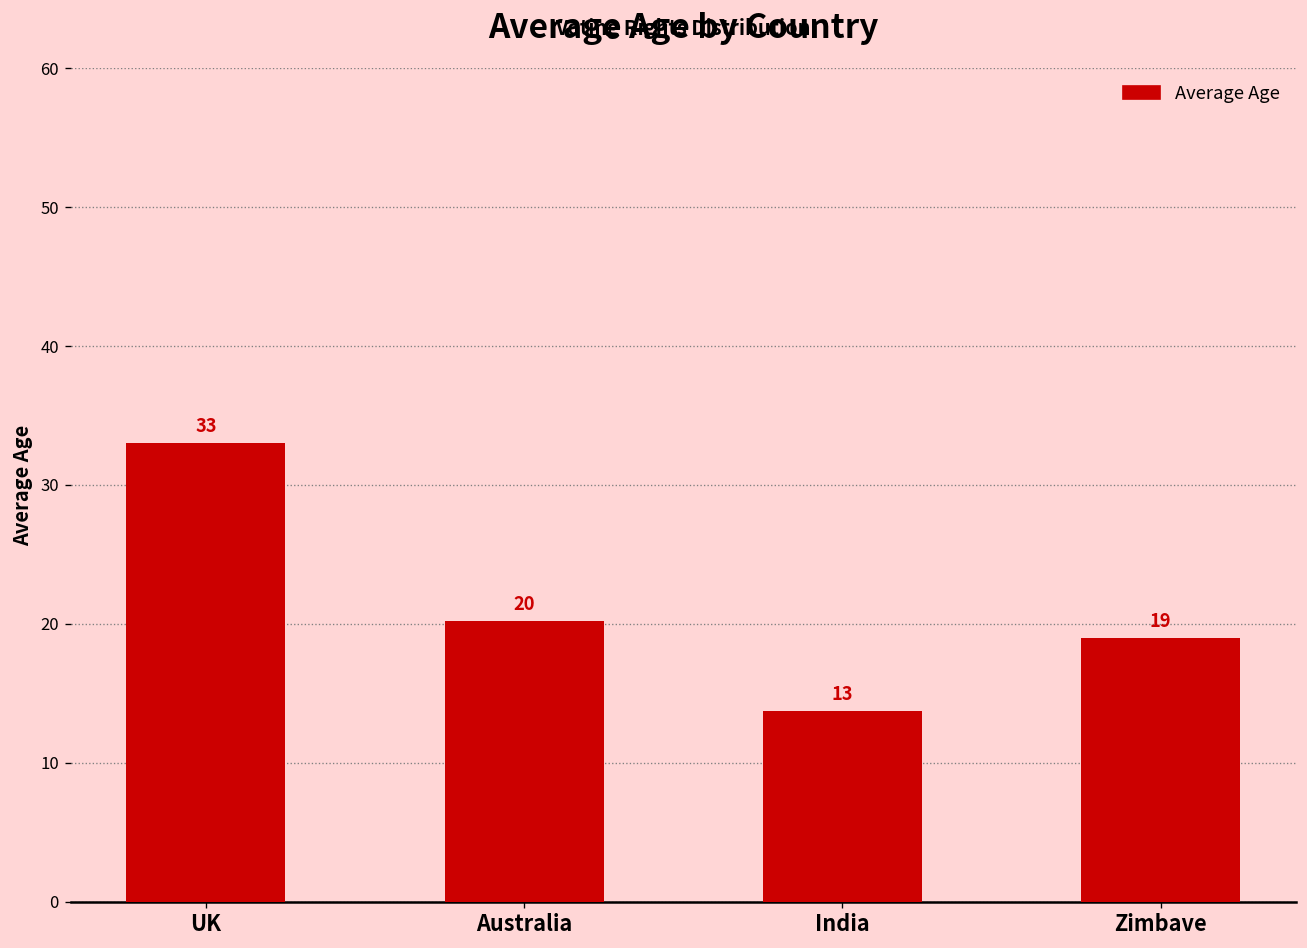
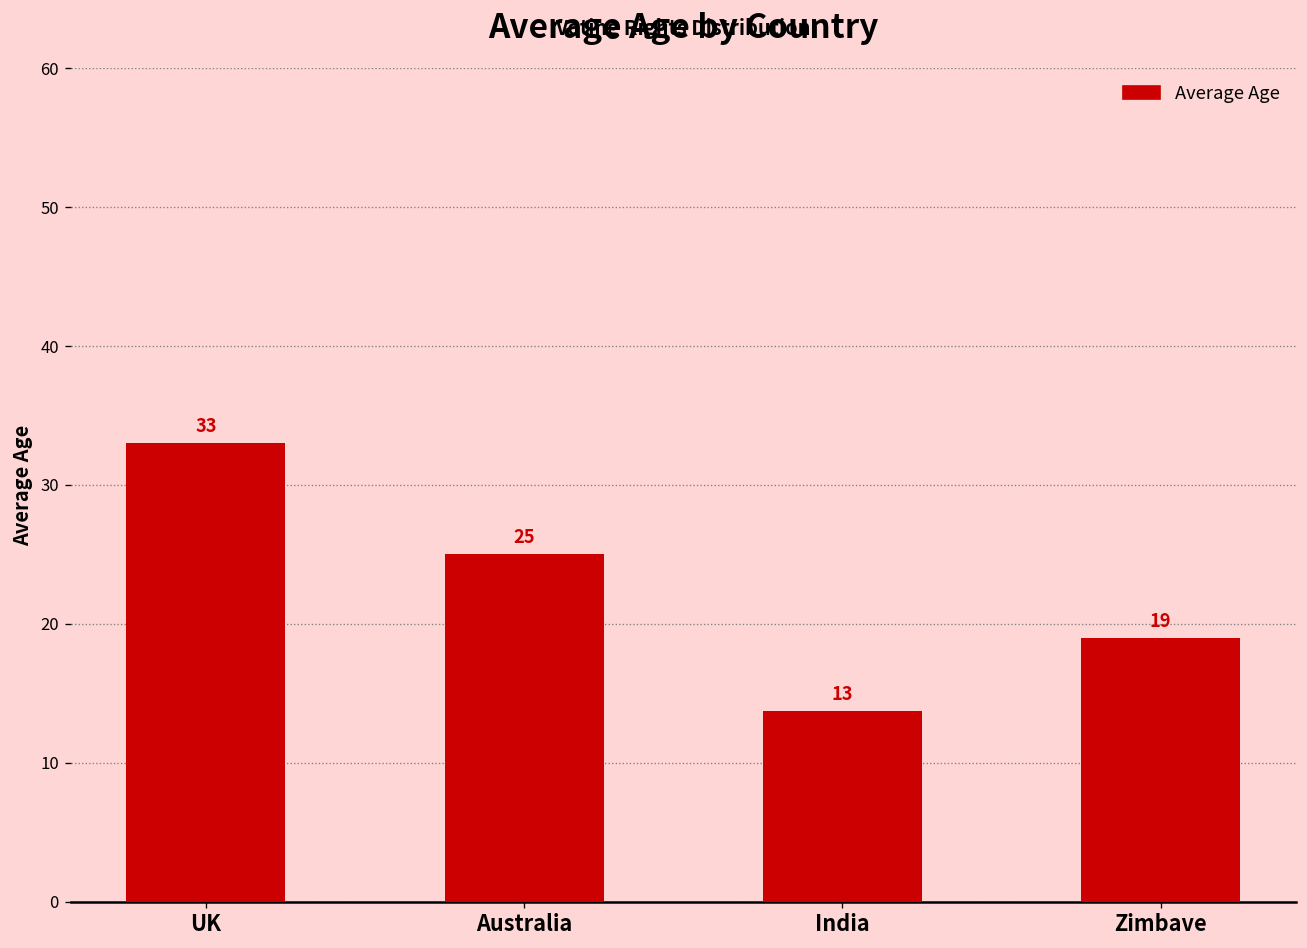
  {
    "UK": 33,
-   "Australia": 20,
+   "Australia": 25,
    "Zimbave": 19
  }
